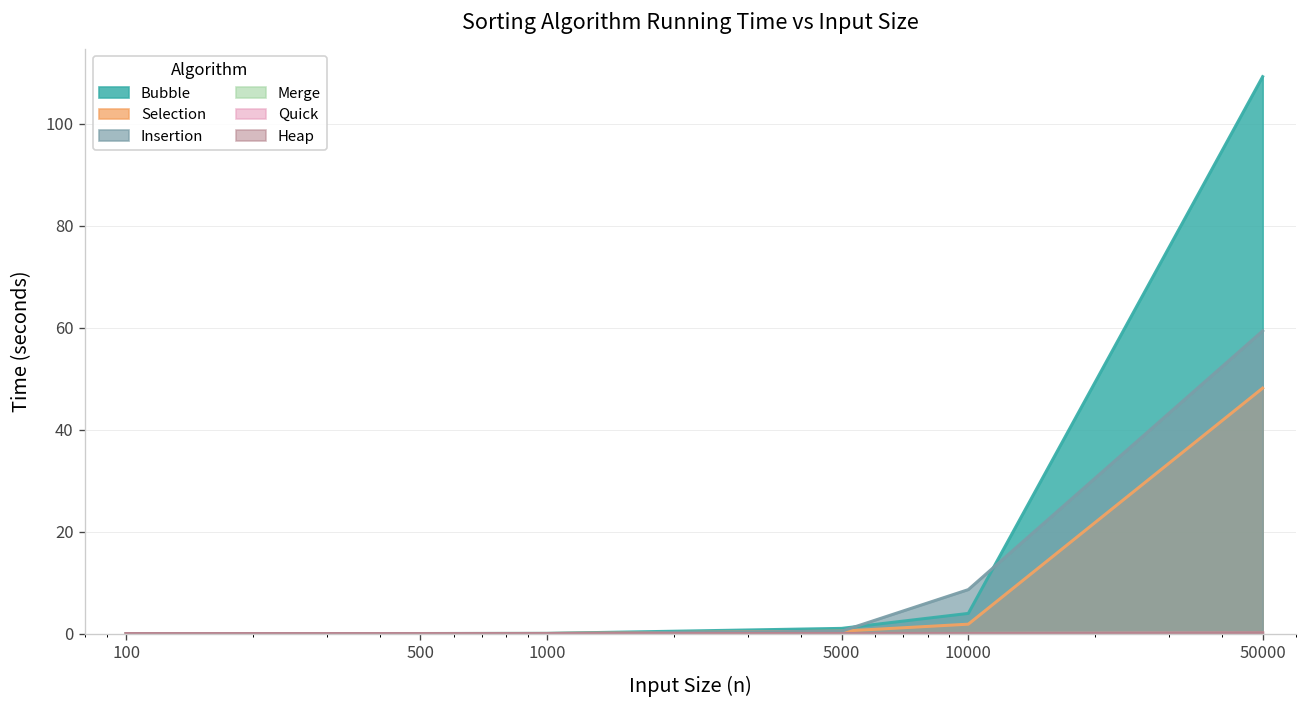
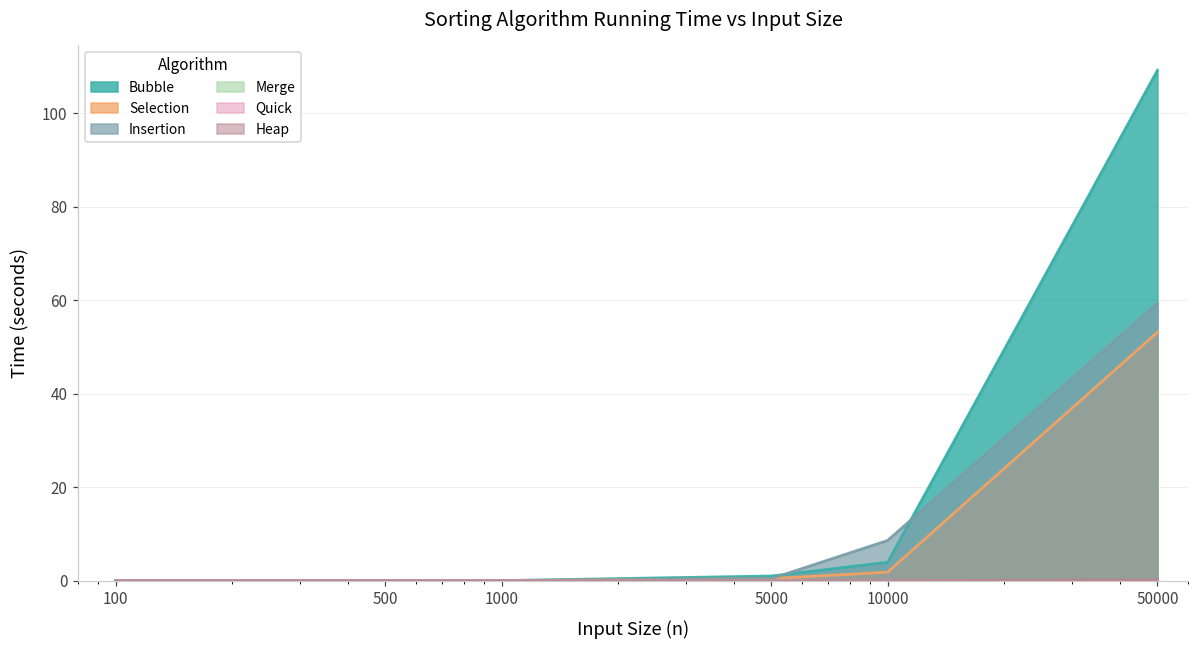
  {
    "Bubble": {
      "10000": 4,
      "50000": 109
    },
    "Selection": {
      "10000": 2,
-     "50000": 48
+     "50000": 53
    },
    "Insertion": {
      "10000": 9,
      "50000": 59
    }
  }
